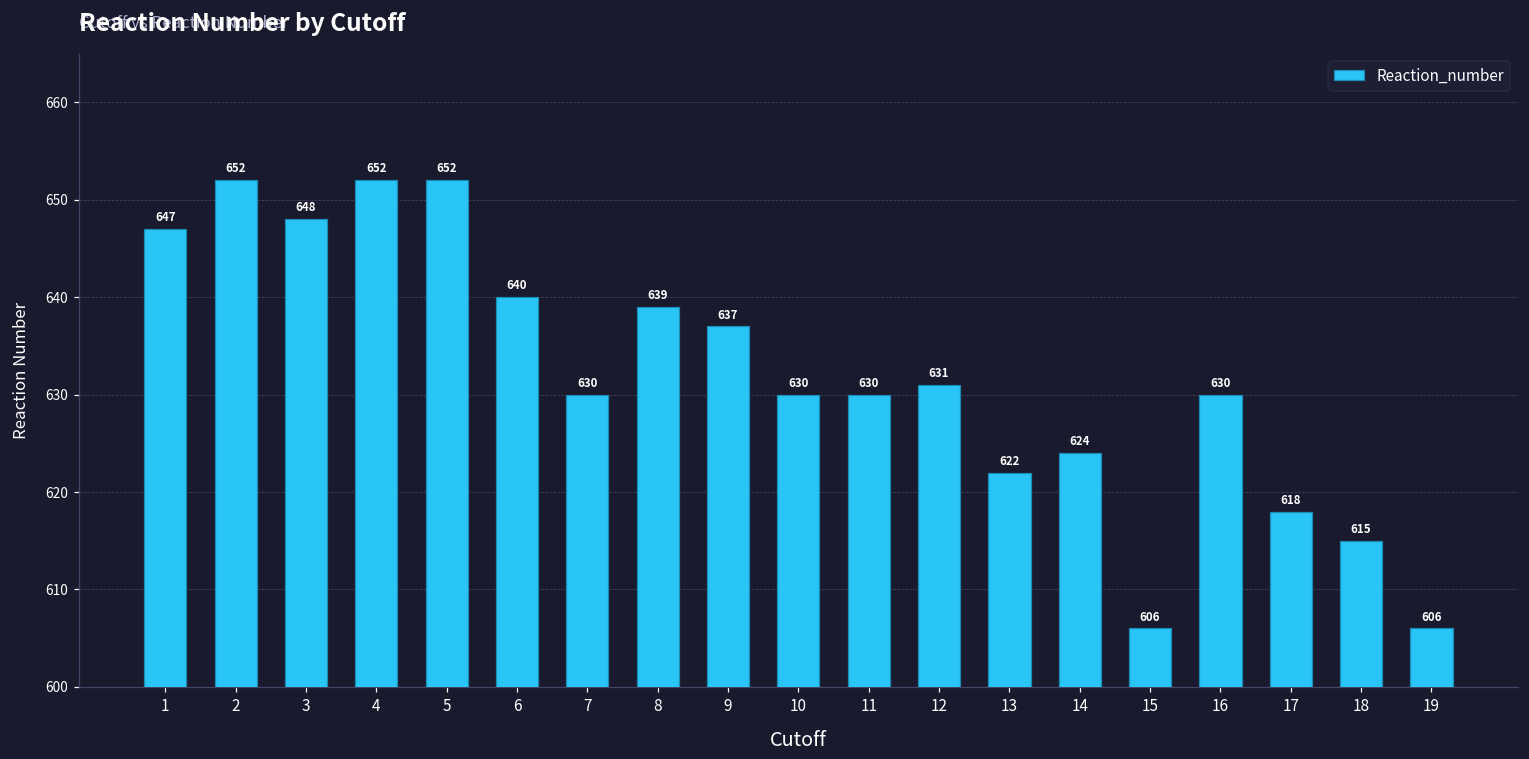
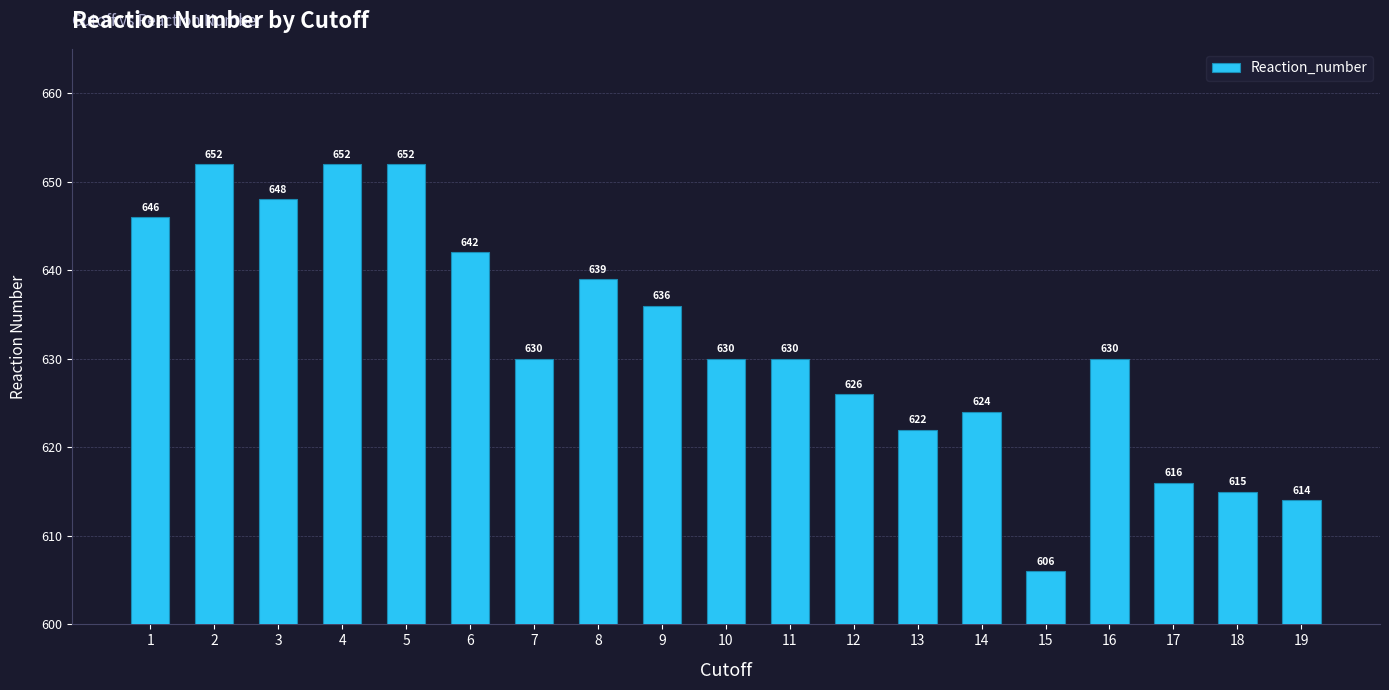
  {
-   "1": 647,
+   "1": 646,
    "2": 652,
    "3": 648,
    "4": 652,
    "5": 652,
-   "6": 640,
+   "6": 642,
    "7": 630,
    "8": 639,
-   "9": 637,
+   "9": 636,
    "10": 630,
    "11": 630,
-   "12": 631,
+   "12": 626,
    "13": 622,
    "14": 624,
    "15": 606,
    "16": 630,
-   "17": 618,
+   "17": 616,
    "18": 615,
-   "19": 606
+   "19": 614
  }
